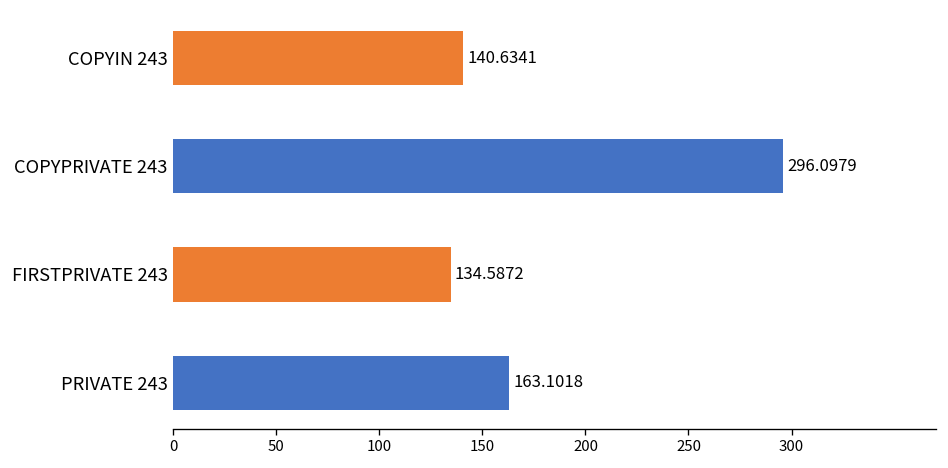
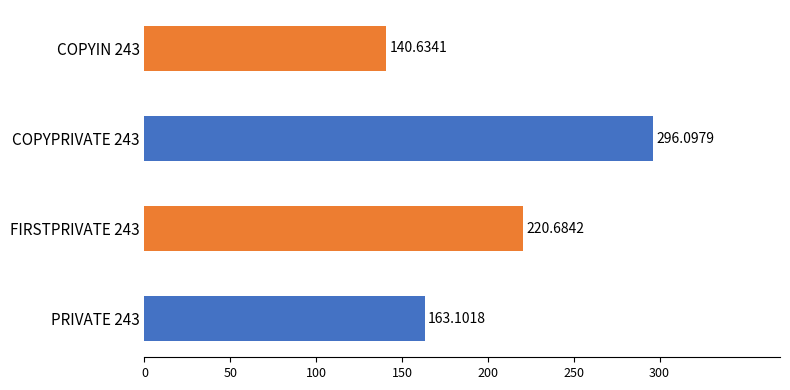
  {
    "COPYIN 243": 140.6341,
    "COPYPRIVATE 243": 296.0979,
-   "FIRSTPRIVATE 243": 134.5872,
+   "FIRSTPRIVATE 243": 220.6842,
    "PRIVATE 243": 163.1018
  }
